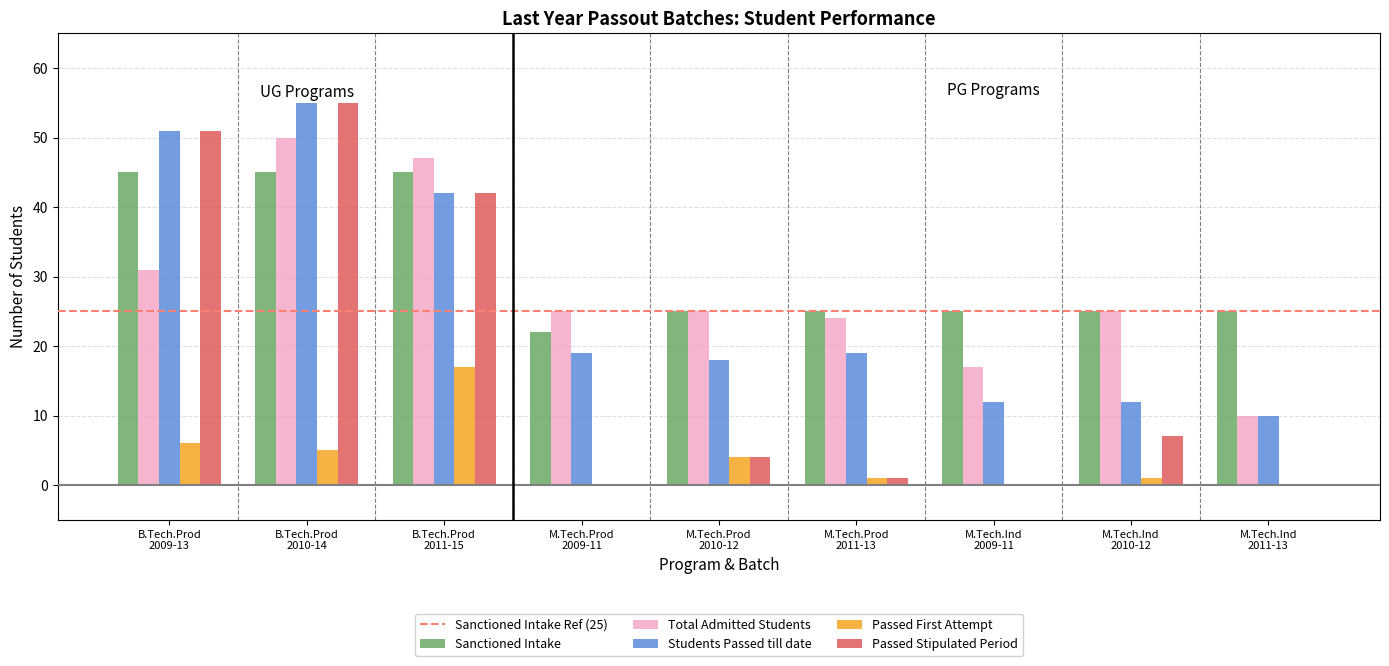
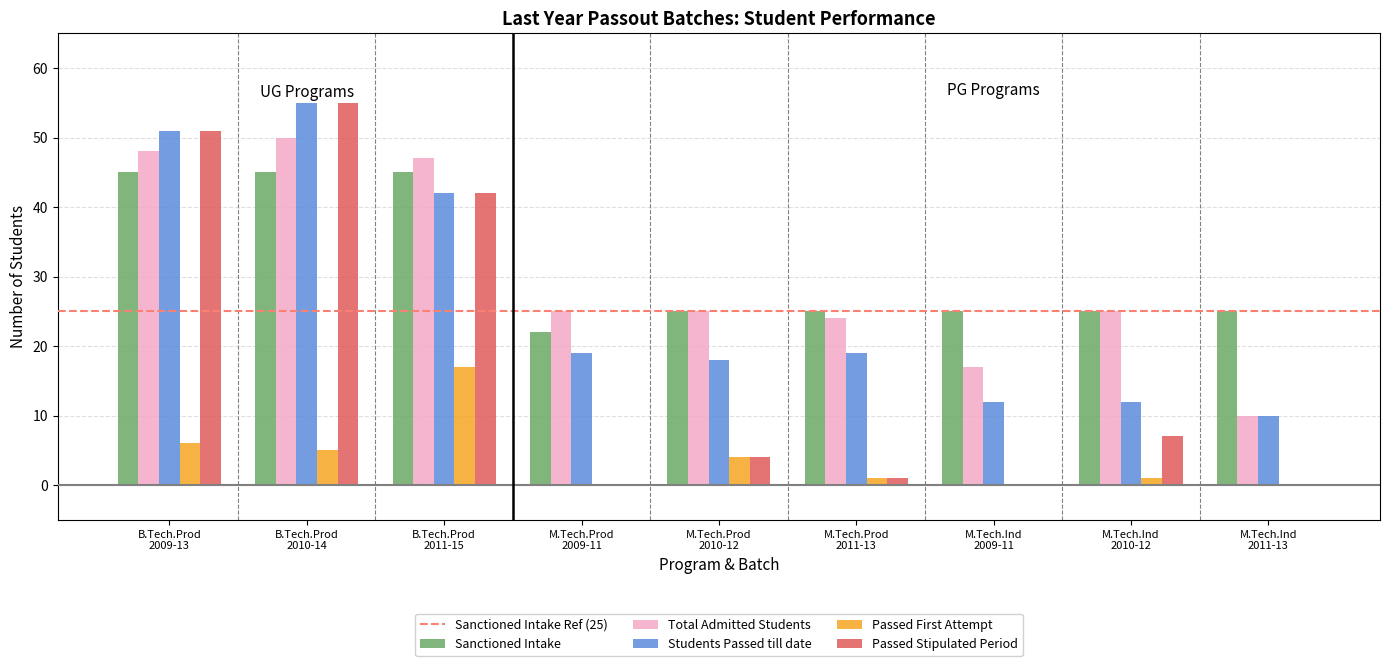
  {
    "Sanctioned Intake": {
      "B.Tech.Prod 2009-13": 45,
      "B.Tech.Prod 2010-14": 45,
      "B.Tech.Prod 2011-15": 45,
      "M.Tech.Prod 2009-11": 22,
      "M.Tech.Prod 2010-12": 25,
      "M.Tech.Prod 2011-13": 25,
      "M.Tech.Ind 2009-11": 25,
      "M.Tech.Ind 2010-12": 25,
      "M.Tech.Ind 2011-13": 25
    },
    "Total Admitted Students": {
-     "B.Tech.Prod 2009-13": 31,
+     "B.Tech.Prod 2009-13": 48,
      "B.Tech.Prod 2010-14": 50,
      "B.Tech.Prod 2011-15": 47,
      "M.Tech.Prod 2009-11": 25,
      "M.Tech.Prod 2010-12": 25,
      "M.Tech.Prod 2011-13": 24,
      "M.Tech.Ind 2009-11": 17,
      "M.Tech.Ind 2010-12": 25,
      "M.Tech.Ind 2011-13": 10
    },
    "Students Passed till date": {
      "B.Tech.Prod 2009-13": 51,
      "B.Tech.Prod 2010-14": 55,
      "B.Tech.Prod 2011-15": 42,
      "M.Tech.Prod 2009-11": 19,
      "M.Tech.Prod 2010-12": 18,
      "M.Tech.Prod 2011-13": 19,
      "M.Tech.Ind 2009-11": 12,
      "M.Tech.Ind 2010-12": 12,
      "M.Tech.Ind 2011-13": 10
    },
    "Passed First Attempt": {
      "B.Tech.Prod 2009-13": 6,
      "B.Tech.Prod 2010-14": 5,
      "B.Tech.Prod 2011-15": 17,
      "M.Tech.Prod 2009-11": 0,
      "M.Tech.Prod 2010-12": 4,
      "M.Tech.Prod 2011-13": 1,
      "M.Tech.Ind 2009-11": 0,
      "M.Tech.Ind 2010-12": 1,
      "M.Tech.Ind 2011-13": 0
    },
    "Passed Stipulated Period": {
      "B.Tech.Prod 2009-13": 51,
      "B.Tech.Prod 2010-14": 55,
      "B.Tech.Prod 2011-15": 42,
      "M.Tech.Prod 2009-11": 0,
      "M.Tech.Prod 2010-12": 4,
      "M.Tech.Prod 2011-13": 1,
      "M.Tech.Ind 2009-11": 0,
      "M.Tech.Ind 2010-12": 7,
      "M.Tech.Ind 2011-13": 0
    }
  }
